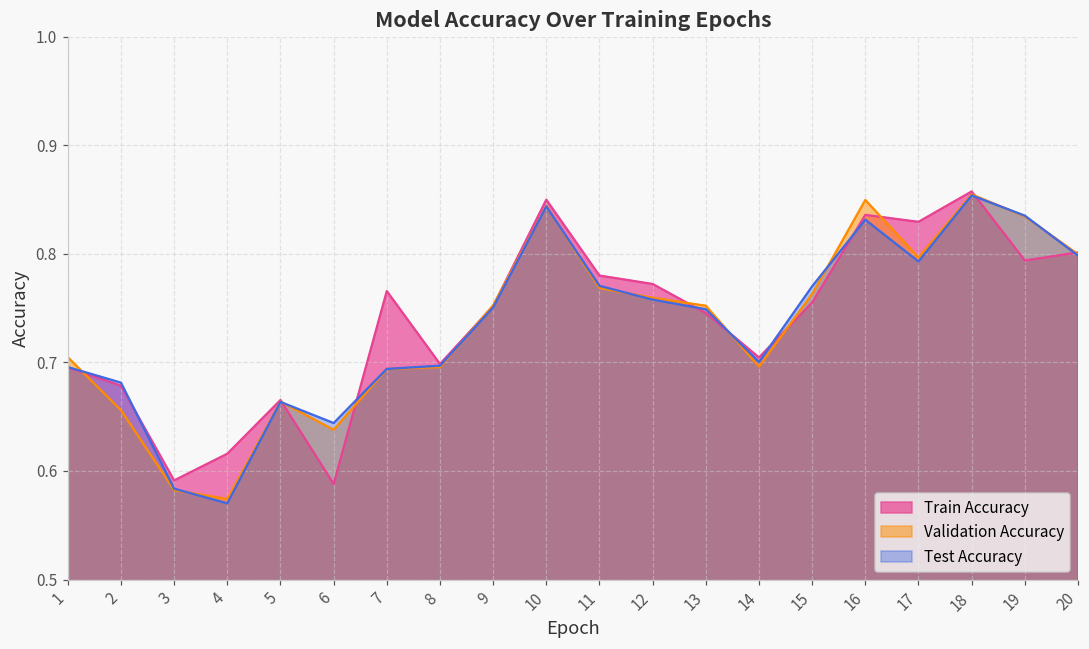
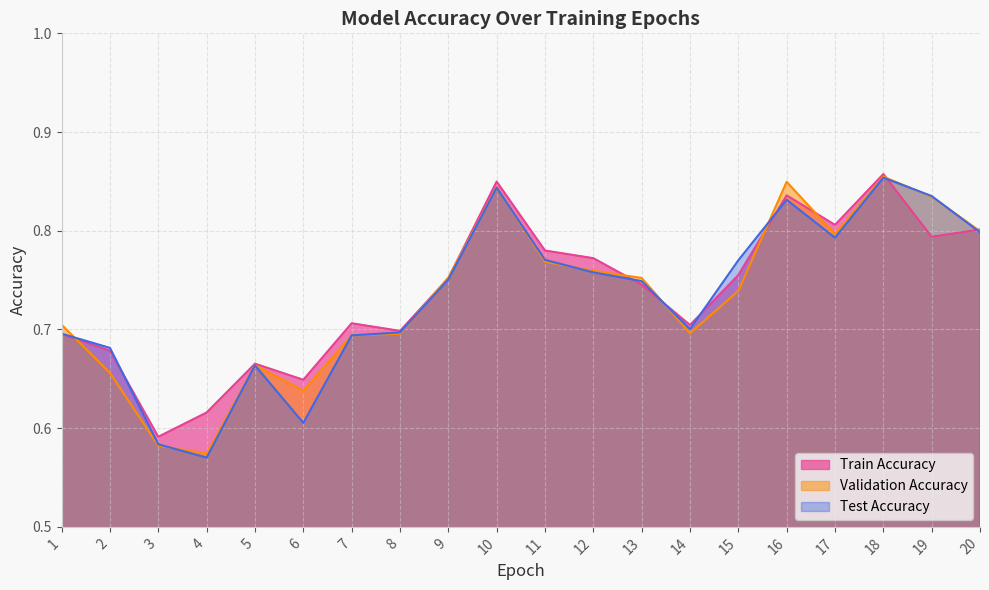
  {
    "Train Accuracy": {
      "2": 0.68,
      "3": 0.59,
      "4": 0.62,
-     "6": 0.59,
-     "7": 0.77,
+     "6": 0.65,
+     "7": 0.71,
      "10": 0.85,
      "11": 0.78,
      "12": 0.77,
      "13": 0.75,
      "14": 0.70,
      "15": 0.76,
      "16": 0.84,
-     "17": 0.83,
+     "17": 0.81,
      "18": 0.86,
      "19": 0.79
    },
    "Validation Accuracy": {
      "1": 0.70,
      "2": 0.66,
      "4": 0.57,
      "6": 0.64,
      "13": 0.75,
      "14": 0.70,
-     "15": 0.76,
+     "15": 0.74,
      "16": 0.85,
      "17": 0.80
    },
    "Test Accuracy": {
      "2": 0.68,
      "4": 0.57,
-     "6": 0.64,
+     "6": 0.61,
      "13": 0.75,
      "14": 0.70,
      "15": 0.77,
      "16": 0.83,
      "17": 0.79
    }
  }
